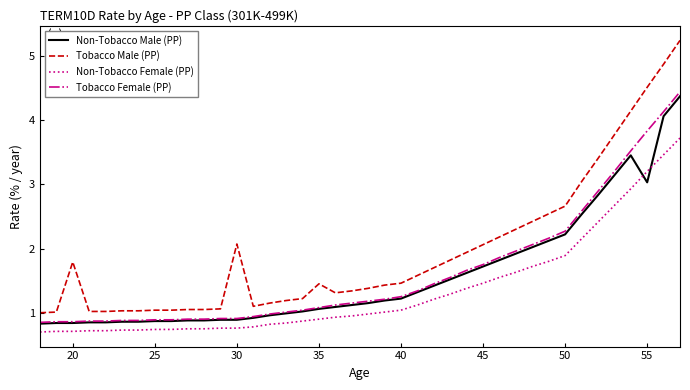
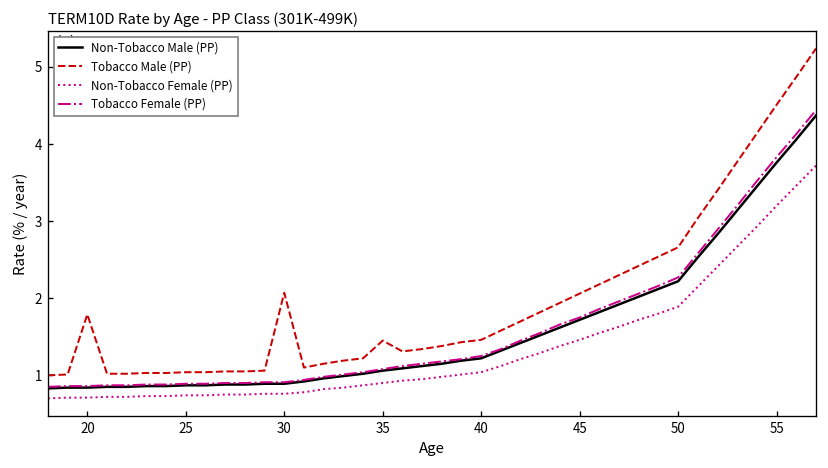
  {
    "Non-Tobacco Male (PP)": {
      "50": 2.2,
-     "55": 3.0
+     "55": 3.8
    },
    "Tobacco Male (PP)": {
      "20": 1.8,
      "25": 1.0,
      "30": 2.1,
      "35": 1.5,
      "40": 1.5,
      "45": 2.1,
      "50": 2.7,
      "55": 4.5
    }
  }
